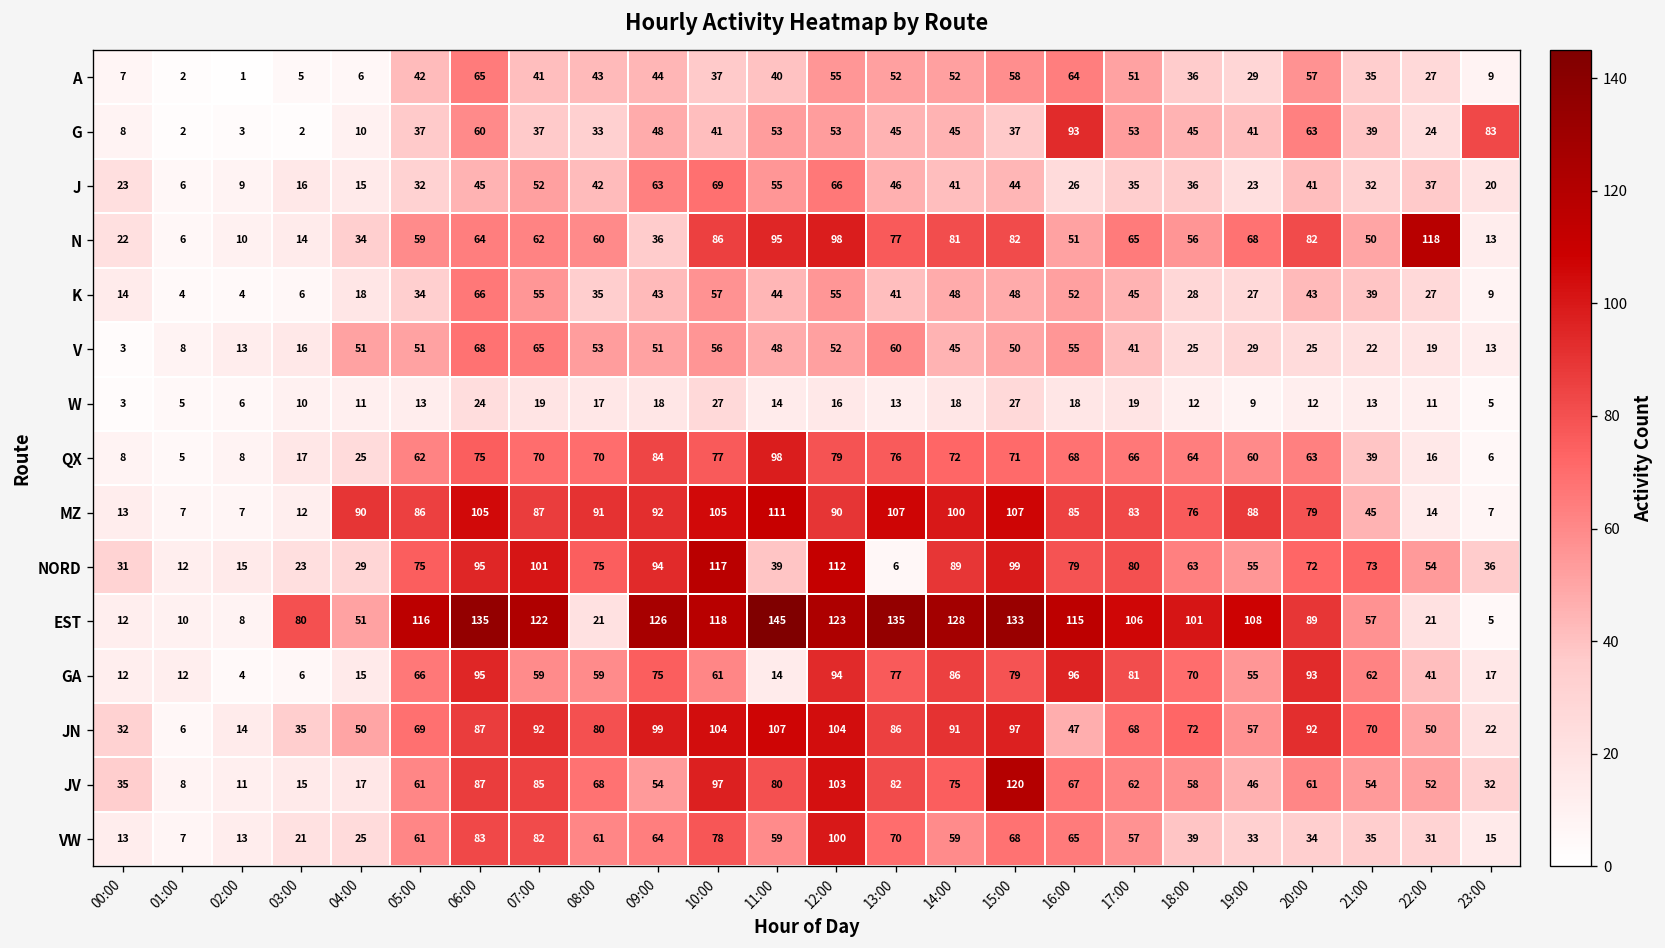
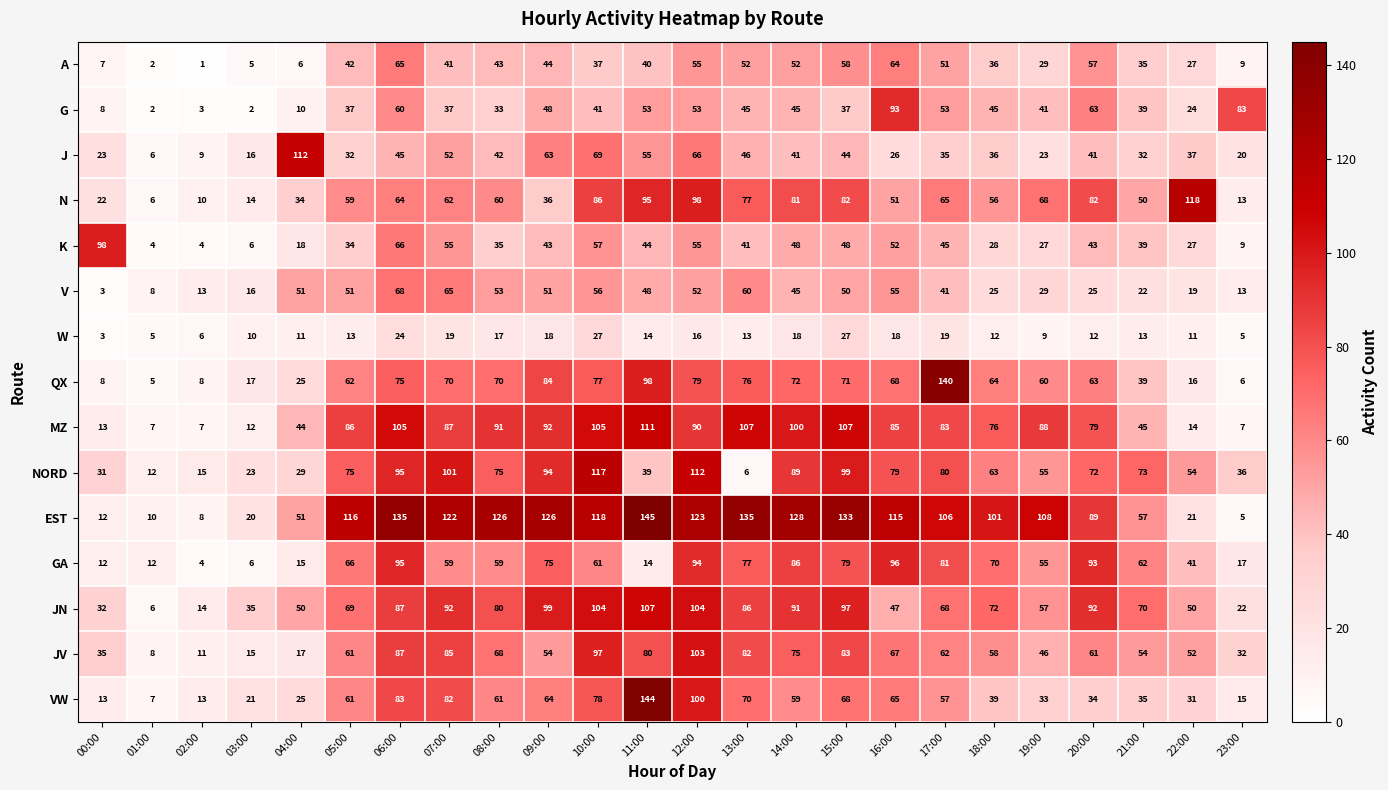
  {
    "J": {
      "00:00": 23,
      "01:00": 6,
      "02:00": 9,
      "03:00": 16,
-     "04:00": 15,
+     "04:00": 112,
      "05:00": 32,
      "06:00": 45,
      "07:00": 52,
      "08:00": 42,
      "09:00": 63,
      "10:00": 69,
      "11:00": 55,
      "12:00": 66,
      "13:00": 46,
      "14:00": 41,
      "15:00": 44,
      "16:00": 26,
      "17:00": 35,
      "18:00": 36,
      "19:00": 23,
      "20:00": 41,
      "21:00": 32,
      "22:00": 37,
      "23:00": 20
    },
    "K": {
-     "00:00": 14,
+     "00:00": 98,
      "01:00": 4,
      "02:00": 4,
      "03:00": 6,
      "04:00": 18,
      "05:00": 34,
      "06:00": 66,
      "07:00": 55,
      "08:00": 35,
      "09:00": 43,
      "10:00": 57,
      "11:00": 44,
      "12:00": 55,
      "13:00": 41,
      "14:00": 48,
      "15:00": 48,
      "16:00": 52,
      "17:00": 45,
      "18:00": 28,
      "19:00": 27,
      "20:00": 43,
      "21:00": 39,
      "22:00": 27,
      "23:00": 9
    },
    "QX": {
      "00:00": 8,
      "01:00": 5,
      "02:00": 8,
      "03:00": 17,
      "04:00": 25,
      "05:00": 62,
      "06:00": 75,
      "07:00": 70,
      "08:00": 70,
      "09:00": 84,
      "10:00": 77,
      "11:00": 98,
      "12:00": 79,
      "13:00": 76,
      "14:00": 72,
      "15:00": 71,
      "16:00": 68,
-     "17:00": 66,
+     "17:00": 140,
      "18:00": 64,
      "19:00": 60,
      "20:00": 63,
      "21:00": 39,
      "22:00": 16,
      "23:00": 6
    },
    "MZ": {
      "00:00": 13,
      "01:00": 7,
      "02:00": 7,
      "03:00": 12,
-     "04:00": 90,
+     "04:00": 44,
      "05:00": 86,
      "06:00": 105,
      "07:00": 87,
      "08:00": 91,
      "09:00": 92,
      "10:00": 105,
      "11:00": 111,
      "12:00": 90,
      "13:00": 107,
      "14:00": 100,
      "15:00": 107,
      "16:00": 85,
      "17:00": 83,
      "18:00": 76,
      "19:00": 88,
      "20:00": 79,
      "21:00": 45,
      "22:00": 14,
      "23:00": 7
    },
    "EST": {
      "00:00": 12,
      "01:00": 10,
      "02:00": 8,
-     "03:00": 80,
+     "03:00": 20,
      "04:00": 51,
      "05:00": 116,
      "06:00": 135,
      "07:00": 122,
-     "08:00": 21,
+     "08:00": 126,
      "09:00": 126,
      "10:00": 118,
      "11:00": 145,
      "12:00": 123,
      "13:00": 135,
      "14:00": 128,
      "15:00": 133,
      "16:00": 115,
      "17:00": 106,
      "18:00": 101,
      "19:00": 108,
      "20:00": 89,
      "21:00": 57,
      "22:00": 21,
      "23:00": 5
    },
    "JV": {
      "00:00": 35,
      "01:00": 8,
      "02:00": 11,
      "03:00": 15,
      "04:00": 17,
      "05:00": 61,
      "06:00": 87,
      "07:00": 85,
      "08:00": 68,
      "09:00": 54,
      "10:00": 97,
      "11:00": 80,
      "12:00": 103,
      "13:00": 82,
      "14:00": 75,
-     "15:00": 120,
+     "15:00": 83,
      "16:00": 67,
      "17:00": 62,
      "18:00": 58,
      "19:00": 46,
      "20:00": 61,
      "21:00": 54,
      "22:00": 52,
      "23:00": 32
    },
    "VW": {
      "00:00": 13,
      "01:00": 7,
      "02:00": 13,
      "03:00": 21,
      "04:00": 25,
      "05:00": 61,
      "06:00": 83,
      "07:00": 82,
      "08:00": 61,
      "09:00": 64,
      "10:00": 78,
-     "11:00": 59,
+     "11:00": 144,
      "12:00": 100,
      "13:00": 70,
      "14:00": 59,
      "15:00": 68,
      "16:00": 65,
      "17:00": 57,
      "18:00": 39,
      "19:00": 33,
      "20:00": 34,
      "21:00": 35,
      "22:00": 31,
      "23:00": 15
    }
  }
